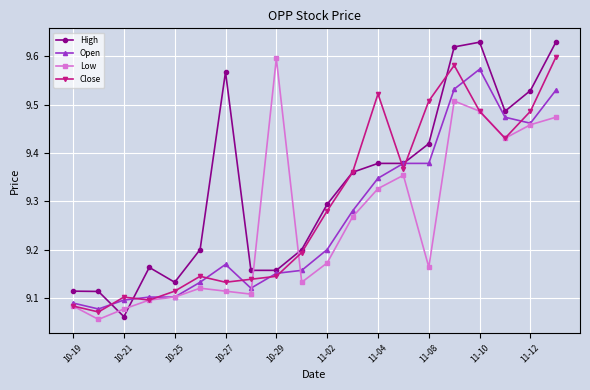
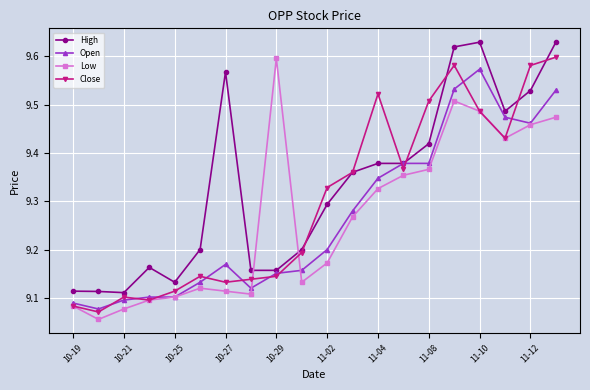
  {
    "High": {
      "10-19": 9.11,
-     "10-21": 9.06,
+     "10-21": 9.11,
      "10-25": 9.13,
      "10-27": 9.57,
      "10-29": 9.16,
      "11-02": 9.29,
      "11-04": 9.38,
      "11-08": 9.42,
      "11-10": 9.63,
      "11-12": 9.53
    },
    "Open": {
      "10-19": 9.09,
      "10-21": 9.10,
      "10-27": 9.17,
      "10-29": 9.15,
      "11-02": 9.20,
      "11-04": 9.35,
      "11-08": 9.38,
      "11-10": 9.57
    },
    "Low": {
      "10-21": 9.08,
      "10-27": 9.11,
      "10-29": 9.60,
      "11-02": 9.17,
      "11-04": 9.33,
-     "11-08": 9.16
+     "11-08": 9.37
    },
    "Close": {
      "10-21": 9.10,
      "10-25": 9.11,
      "10-27": 9.13,
      "10-29": 9.14,
-     "11-02": 9.28,
+     "11-02": 9.33,
      "11-04": 9.52,
      "11-08": 9.51,
-     "11-12": 9.49
+     "11-12": 9.58
    }
  }
